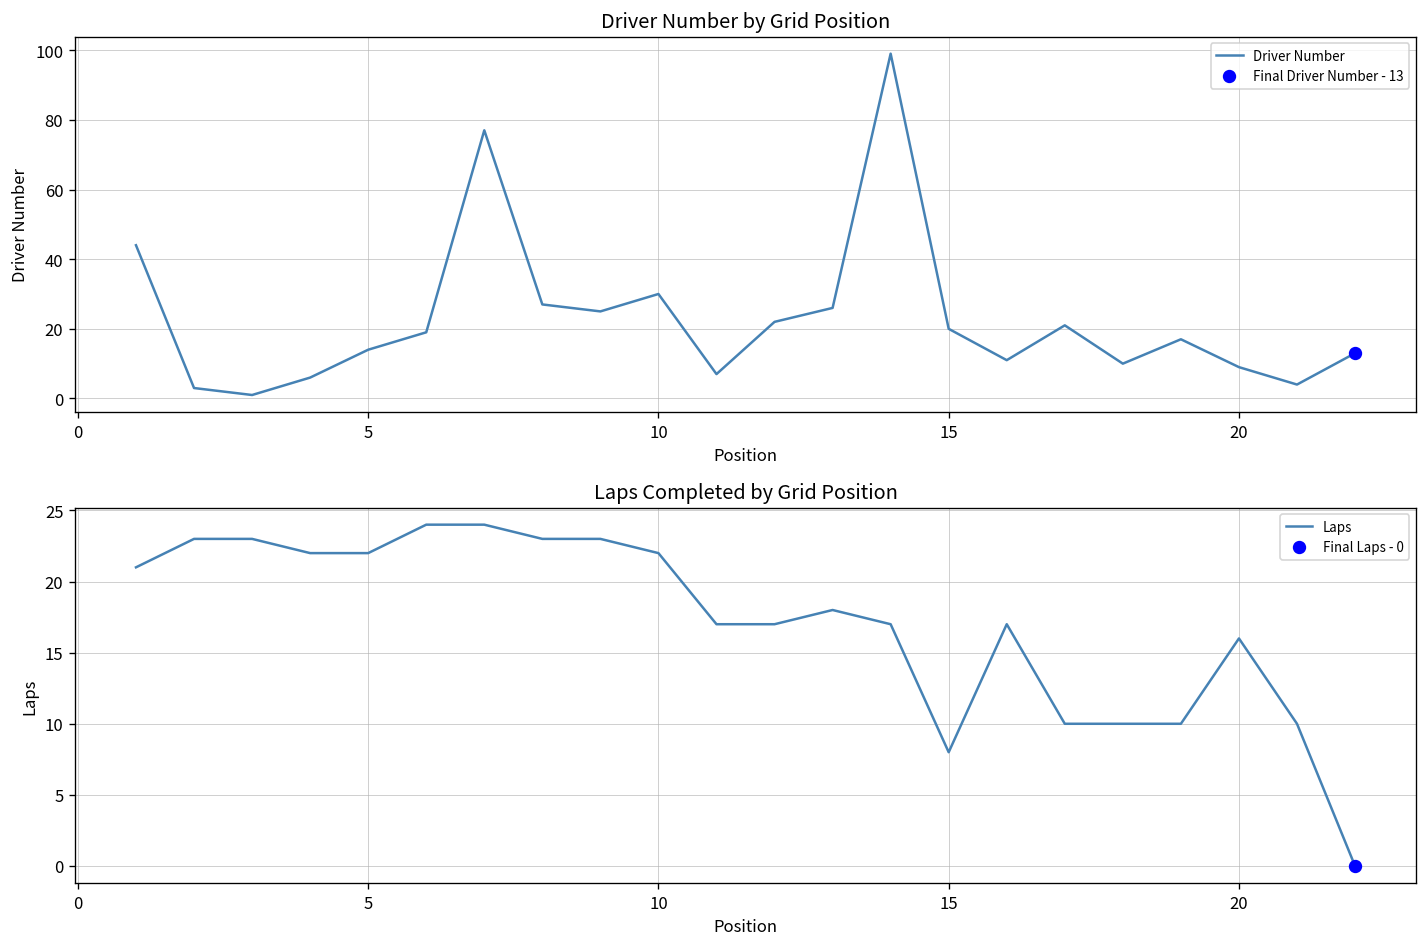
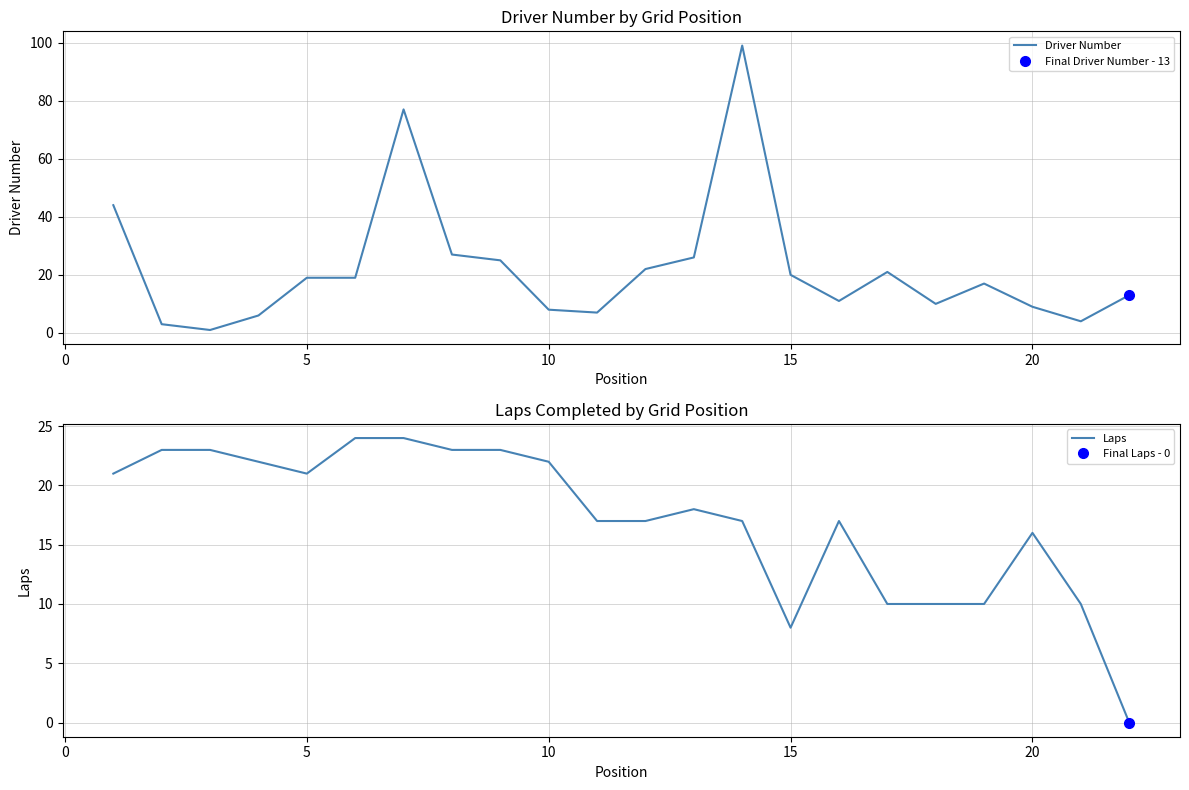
  {
    "Driver Number by Grid Position": {
      "Driver Number": {
-       "5": 14,
-       "10": 30,
+       "5": 19,
+       "10": 8,
        "15": 20,
        "20": 9
      }
    },
    "Laps Completed by Grid Position": {
      "Laps": {
-       "5": 22,
+       "5": 21,
        "10": 22,
        "15": 8,
        "20": 16
      }
    }
  }
